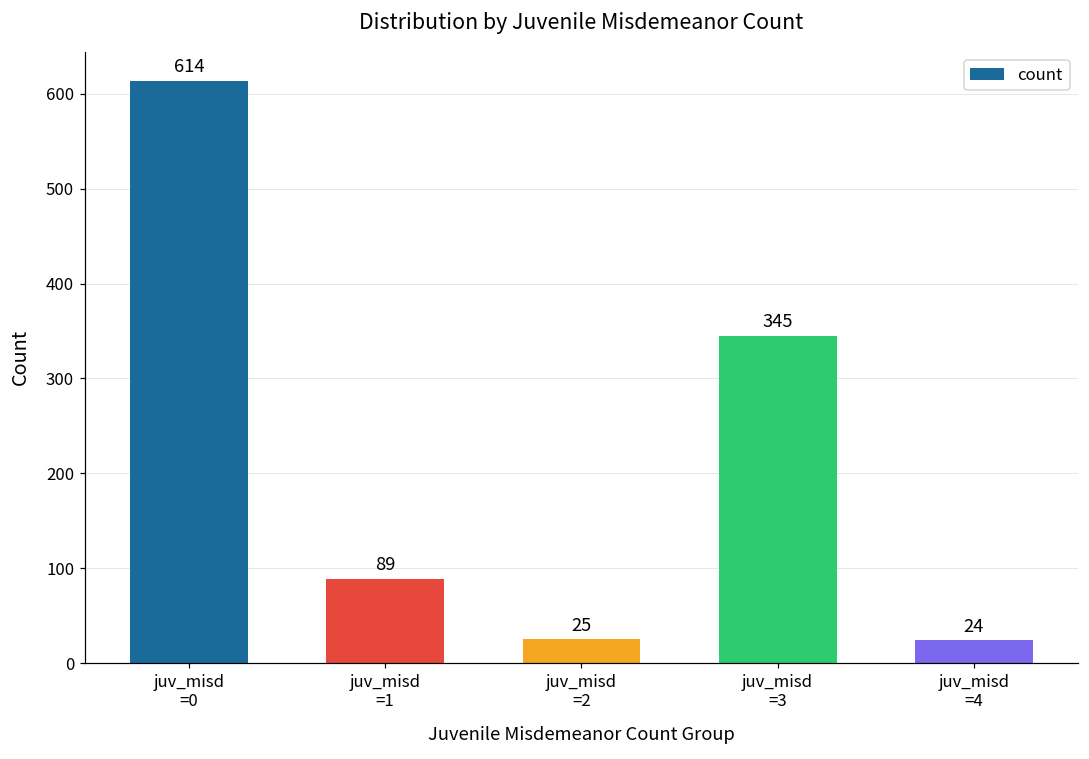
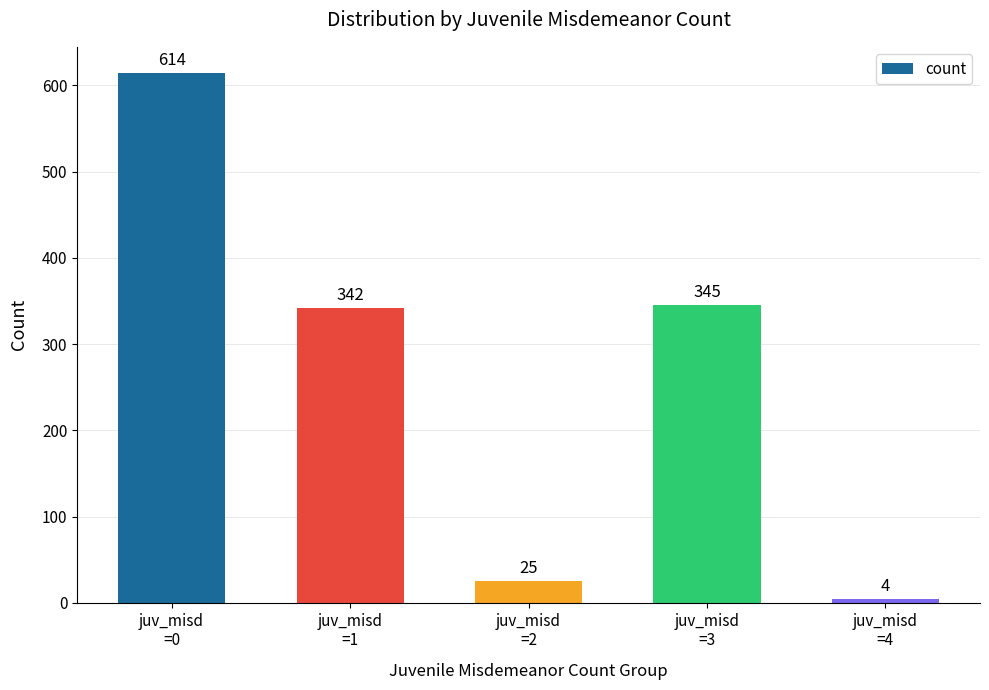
  {
    "juv_misd =0": 614,
-   "juv_misd =1": 89,
+   "juv_misd =1": 342,
    "juv_misd =2": 25,
    "juv_misd =3": 345,
-   "juv_misd =4": 24
+   "juv_misd =4": 4
  }
